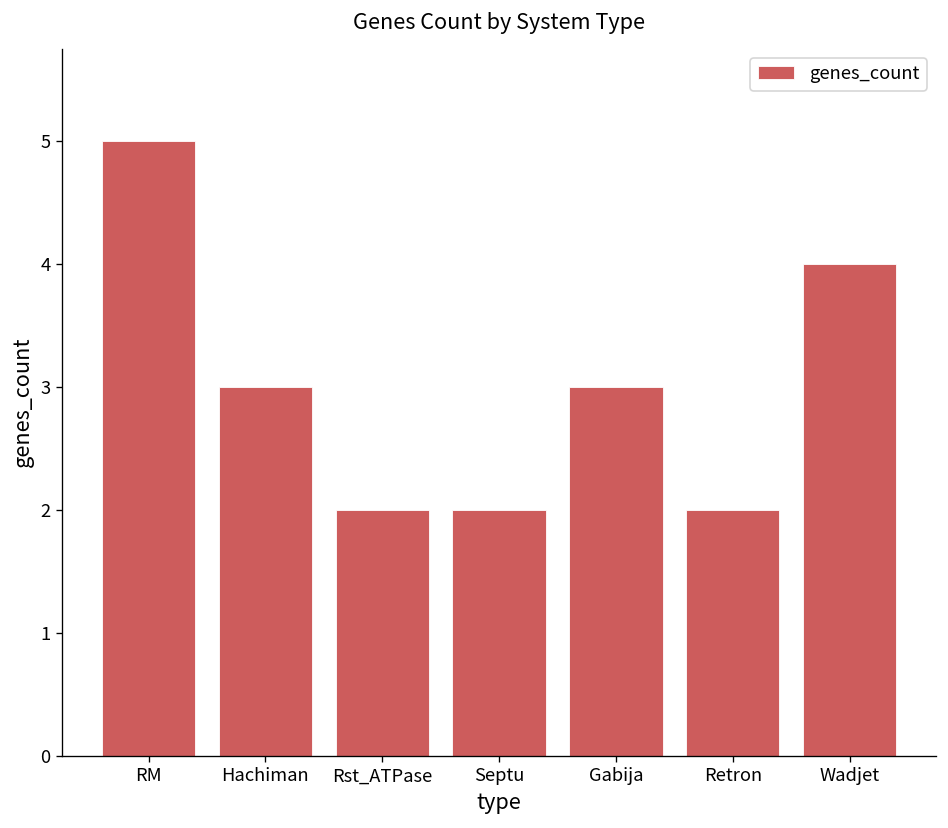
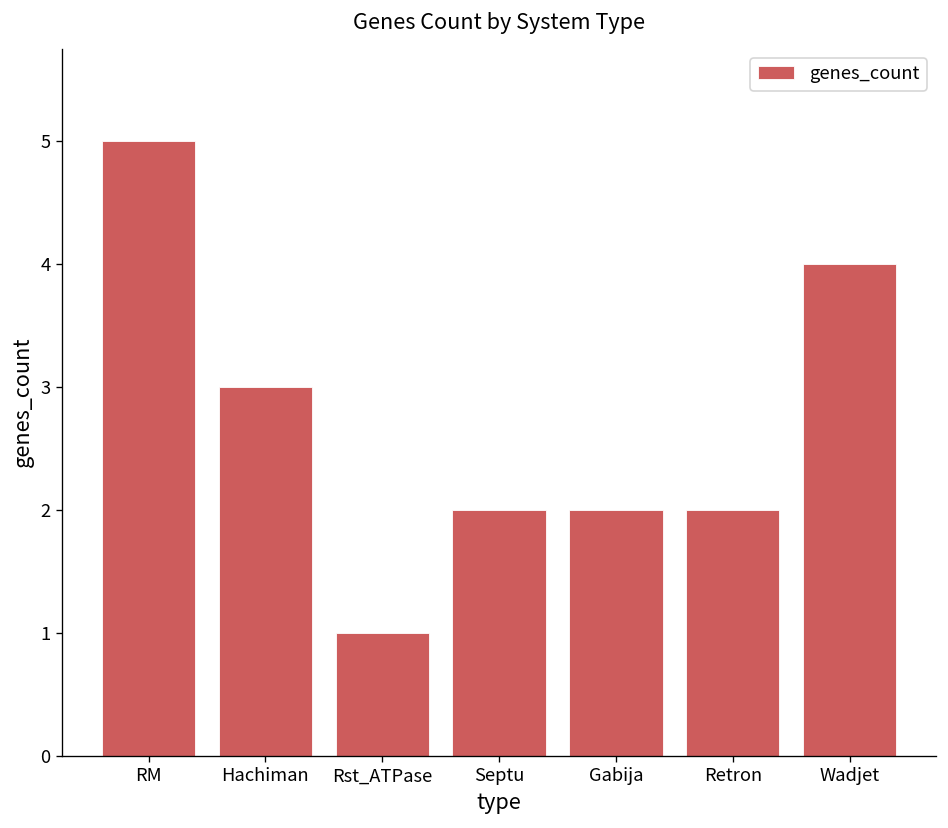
  {
    "RM": 5,
    "Hachiman": 3,
-   "Rst_ATPase": 2,
+   "Rst_ATPase": 1,
    "Septu": 2,
-   "Gabija": 3,
+   "Gabija": 2,
    "Retron": 2,
    "Wadjet": 4
  }
